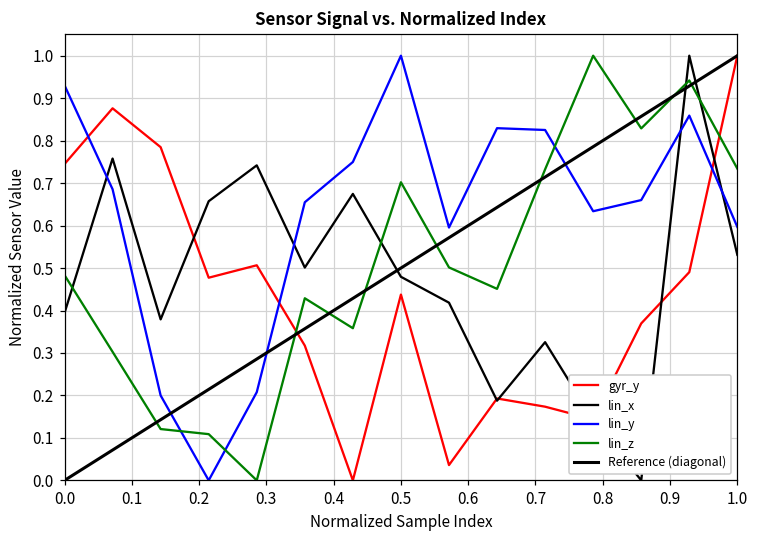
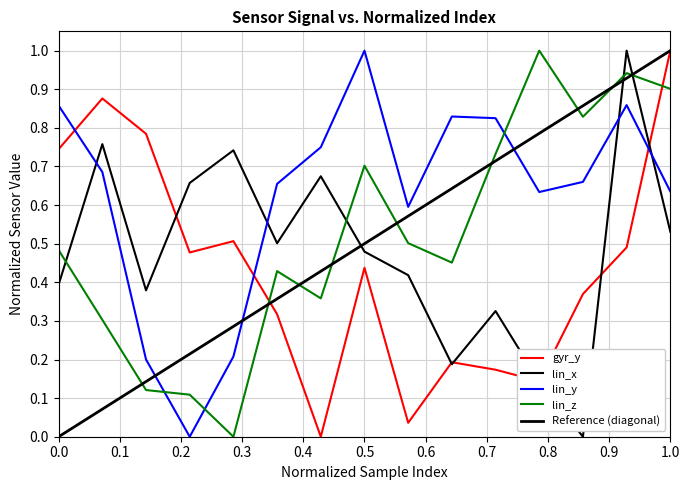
  {
    "gyr_y": {
      "0.0": 0.74,
      "0.5": 0.44
    },
    "lin_y": {
-     "0.0": 0.93,
+     "0.0": 0.86,
      "0.5": 1.00,
-     "1.0": 0.60
+     "1.0": 0.64
    },
    "lin_z": {
      "0.0": 0.48,
      "0.5": 0.70,
-     "1.0": 0.73
+     "1.0": 0.90
    }
  }
